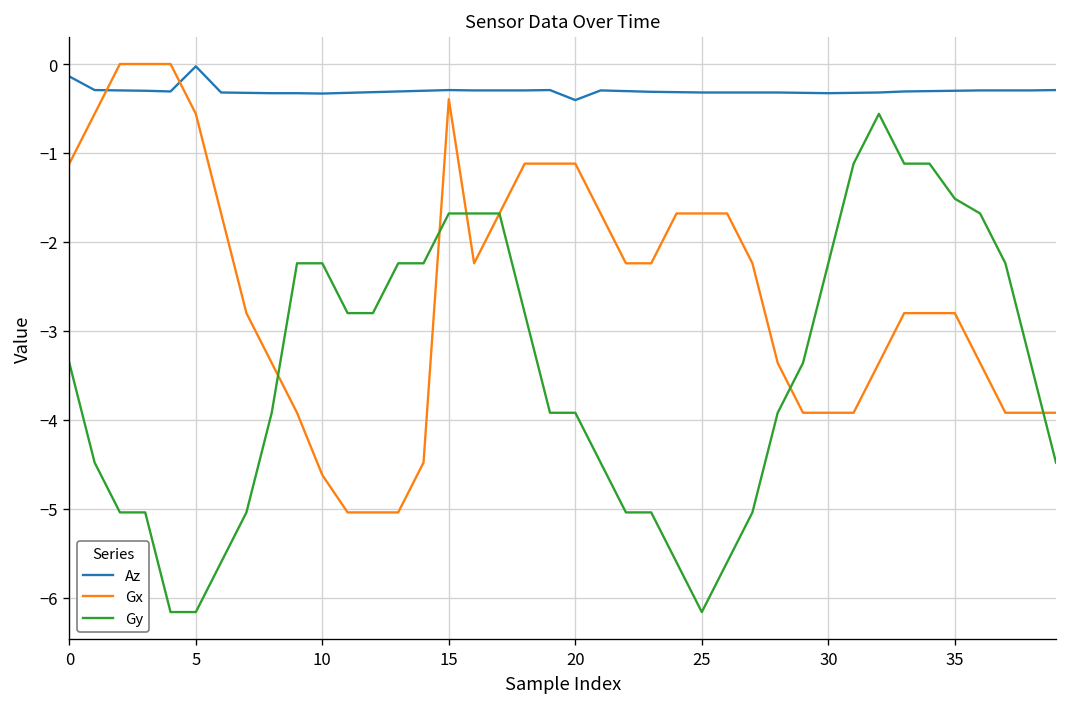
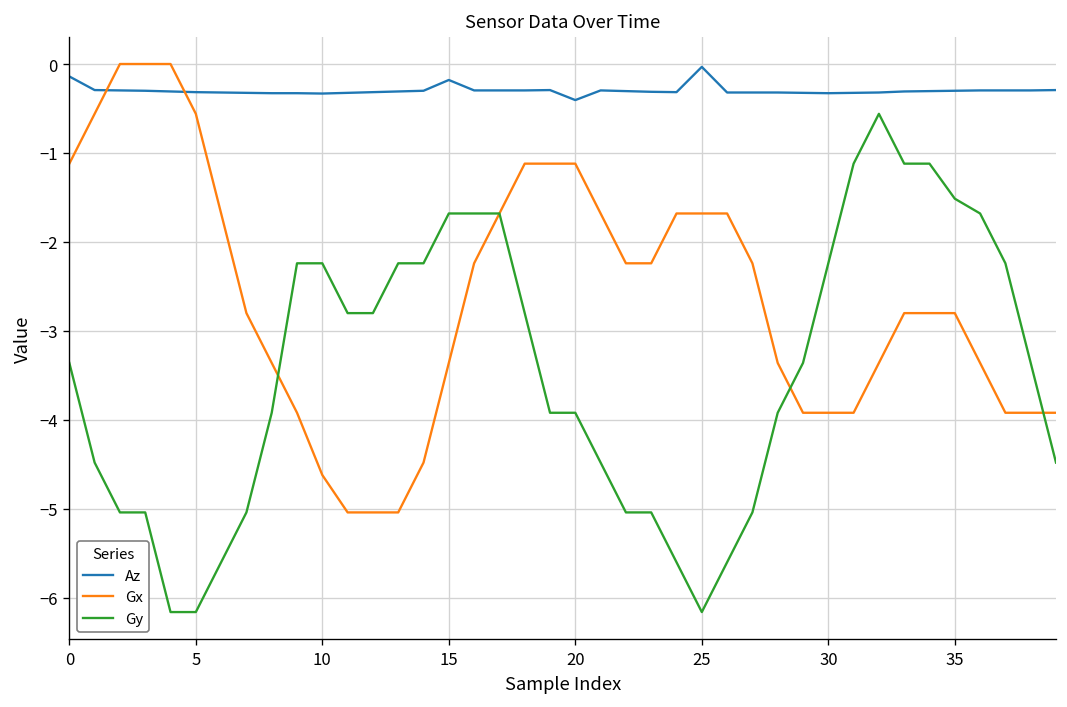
  {
    "Az": {
      "0": -0.1,
-     "5": 0.0,
+     "5": -0.3,
      "10": -0.3,
-     "15": -0.3,
+     "15": -0.2,
      "20": -0.4,
-     "25": -0.3,
+     "25": 0.0,
      "30": -0.3,
      "35": -0.3
    },
    "Gx": {
      "0": -1.1,
      "5": -0.6,
      "10": -4.6,
-     "15": -0.4,
+     "15": -3.4,
      "20": -1.1,
      "25": -1.7,
      "30": -3.9,
      "35": -2.8
    },
    "Gy": {
      "0": -3.4,
      "5": -6.2,
      "10": -2.2,
      "15": -1.7,
      "20": -3.9,
      "25": -6.2,
      "30": -2.2,
      "35": -1.5
    }
  }
